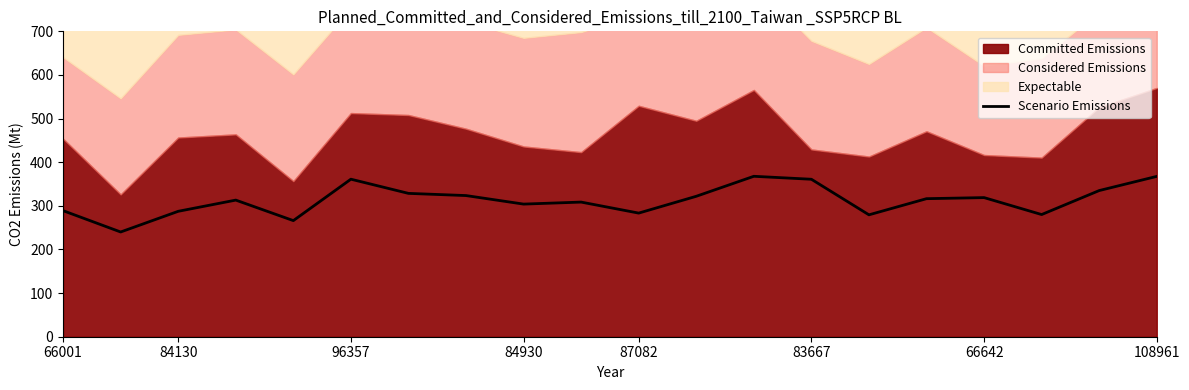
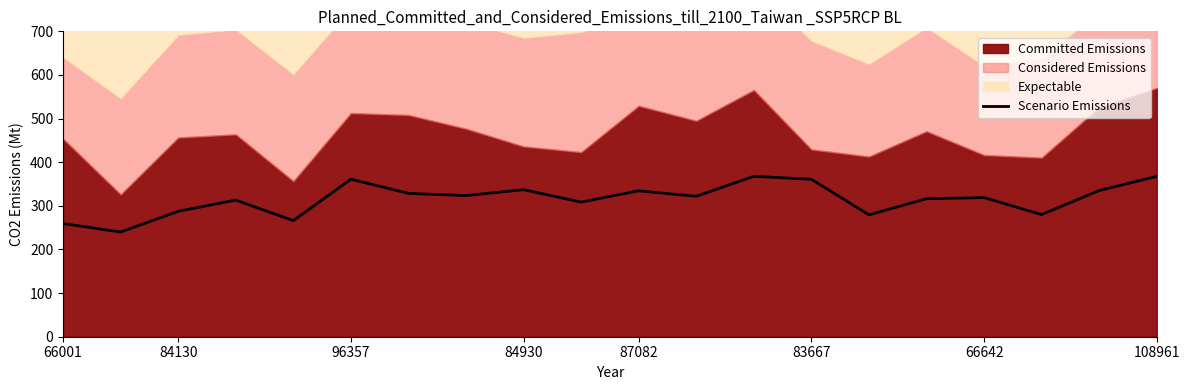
  {
    "Scenario Emissions": {
-     "66001": 290,
+     "66001": 260,
      "84130": 290,
      "96357": 360,
-     "84930": 300,
-     "87082": 280,
+     "84930": 340,
+     "87082": 330,
      "83667": 360,
      "66642": 320,
      "108961": 370
    },
    "Committed Emissions": {
      "66001": 450,
      "84130": 460,
      "96357": 510,
      "84930": 440,
      "87082": 530,
      "83667": 430,
      "66642": 420,
      "108961": 570
    },
    "Considered Emissions": {
      "66001": 190,
      "84130": 240,
      "84930": 250,
      "83667": 250
    }
  }
